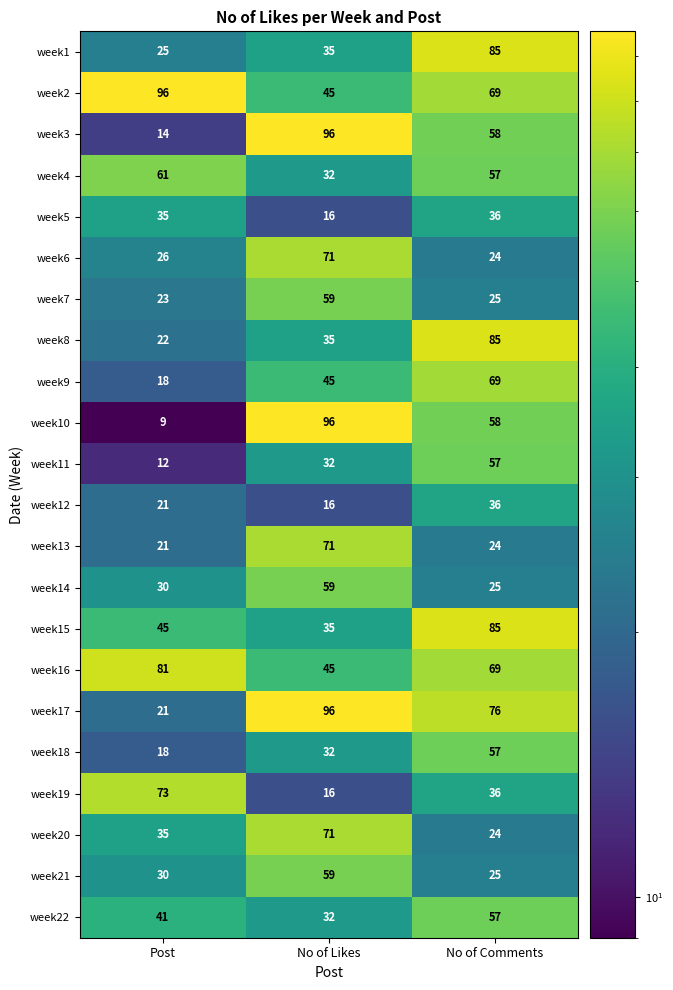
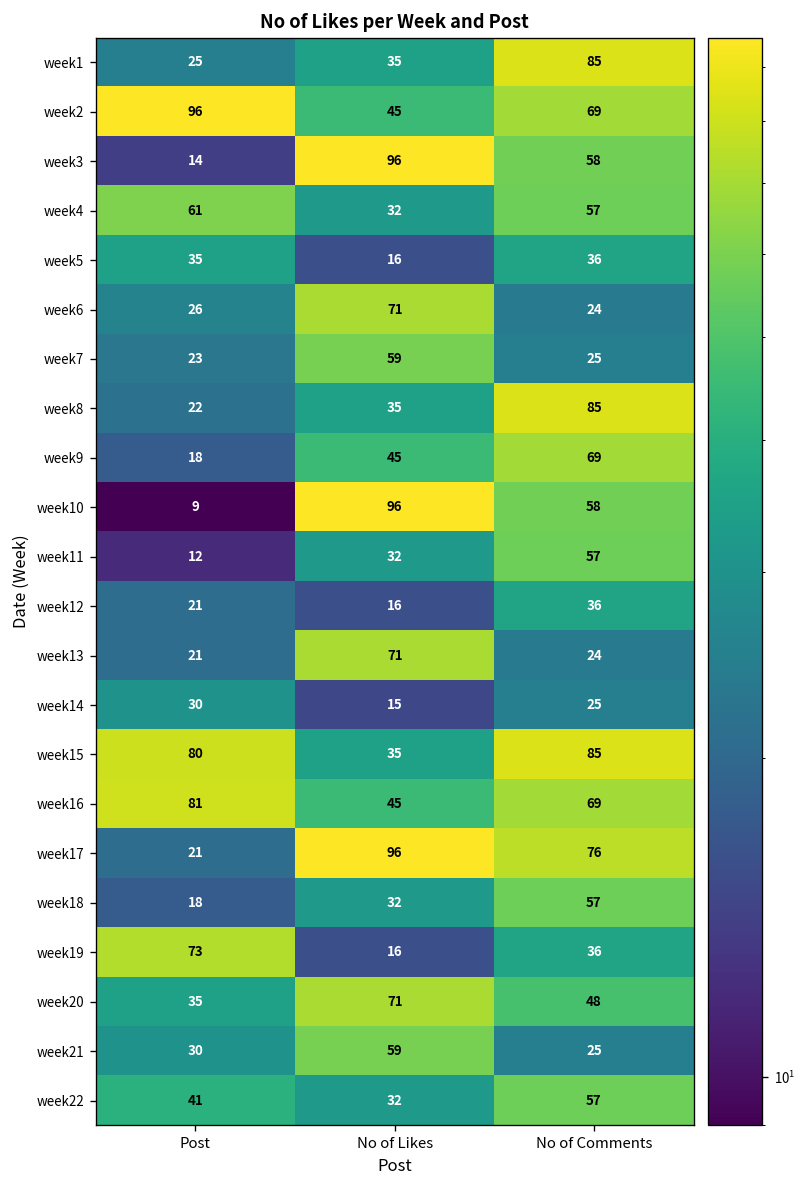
  {
    "week1": {
      "Post": 25,
      "No of Likes": 35,
      "No of Comments": 85
    },
    "week2": {
      "Post": 96,
      "No of Likes": 45,
      "No of Comments": 69
    },
    "week3": {
      "Post": 14,
      "No of Likes": 96,
      "No of Comments": 58
    },
    "week4": {
      "Post": 61,
      "No of Likes": 32,
      "No of Comments": 57
    },
    "week5": {
      "Post": 35,
      "No of Likes": 16,
      "No of Comments": 36
    },
    "week6": {
      "Post": 26,
      "No of Likes": 71,
      "No of Comments": 24
    },
    "week7": {
      "Post": 23,
      "No of Likes": 59,
      "No of Comments": 25
    },
    "week8": {
      "Post": 22,
      "No of Likes": 35,
      "No of Comments": 85
    },
    "week9": {
      "Post": 18,
      "No of Likes": 45,
      "No of Comments": 69
    },
    "week10": {
      "Post": 9,
      "No of Likes": 96,
      "No of Comments": 58
    },
    "week11": {
      "Post": 12,
      "No of Likes": 32,
      "No of Comments": 57
    },
    "week12": {
      "Post": 21,
      "No of Likes": 16,
      "No of Comments": 36
    },
    "week13": {
      "Post": 21,
      "No of Likes": 71,
      "No of Comments": 24
    },
    "week14": {
      "Post": 30,
-     "No of Likes": 59,
+     "No of Likes": 15,
      "No of Comments": 25
    },
    "week15": {
-     "Post": 45,
+     "Post": 80,
      "No of Likes": 35,
      "No of Comments": 85
    },
    "week16": {
      "Post": 81,
      "No of Likes": 45,
      "No of Comments": 69
    },
    "week17": {
      "Post": 21,
      "No of Likes": 96,
      "No of Comments": 76
    },
    "week18": {
      "Post": 18,
      "No of Likes": 32,
      "No of Comments": 57
    },
    "week19": {
      "Post": 73,
      "No of Likes": 16,
      "No of Comments": 36
    },
    "week20": {
      "Post": 35,
      "No of Likes": 71,
-     "No of Comments": 24
+     "No of Comments": 48
    },
    "week21": {
      "Post": 30,
      "No of Likes": 59,
      "No of Comments": 25
    },
    "week22": {
      "Post": 41,
      "No of Likes": 32,
      "No of Comments": 57
    }
  }
